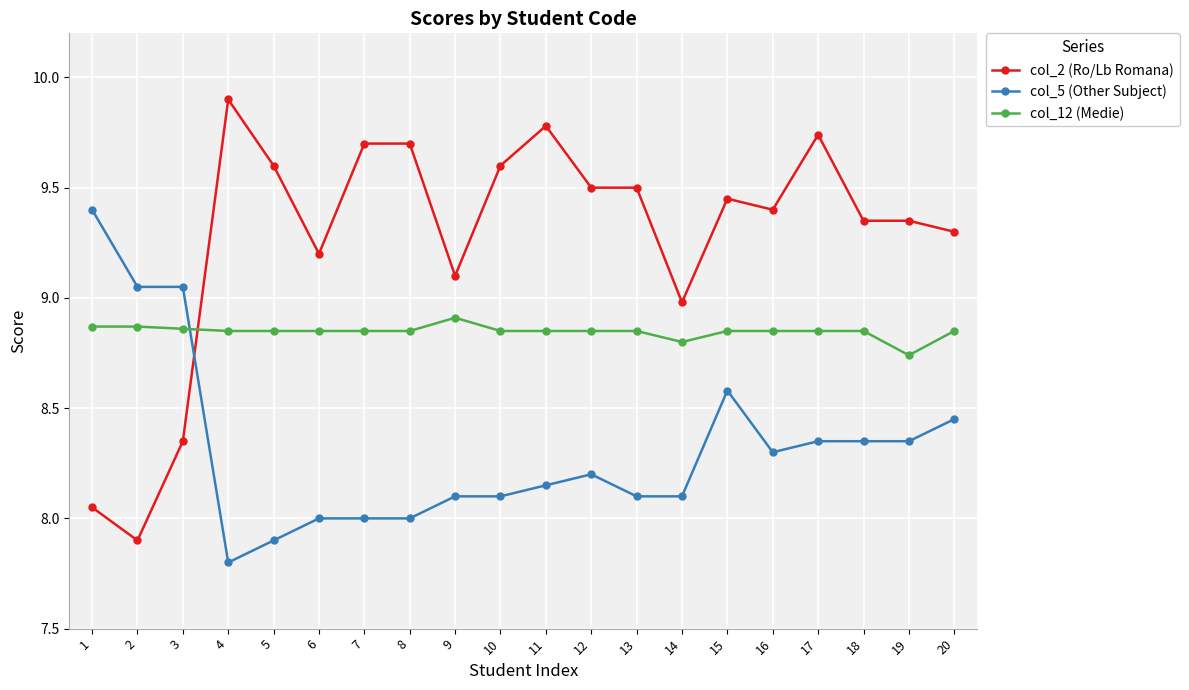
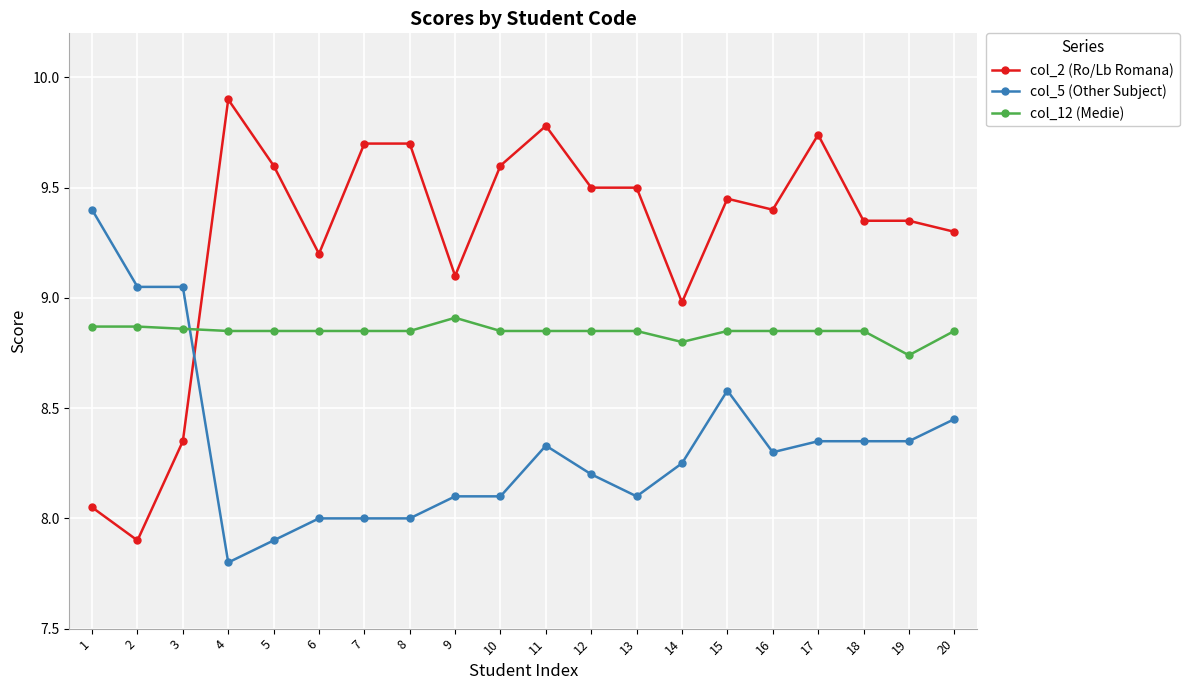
  {
    "col_2 (Ro/Lb Romana)": {
      "1": 8.05,
      "2": 7.90,
      "3": 8.35,
      "4": 9.90,
      "5": 9.60,
      "6": 9.20,
      "7": 9.70,
      "8": 9.70,
      "9": 9.10,
      "10": 9.60,
      "11": 9.78,
      "12": 9.50,
      "13": 9.50,
      "14": 8.98,
      "15": 9.45,
      "16": 9.40,
      "17": 9.74,
      "18": 9.35,
      "19": 9.35,
      "20": 9.30
    },
    "col_5 (Other Subject)": {
      "1": 9.40,
      "2": 9.05,
      "3": 9.05,
      "4": 7.80,
      "5": 7.90,
      "6": 8.00,
      "7": 8.00,
      "8": 8.00,
      "9": 8.10,
      "10": 8.10,
-     "11": 8.15,
+     "11": 8.33,
      "12": 8.20,
      "13": 8.10,
-     "14": 8.10,
+     "14": 8.25,
      "15": 8.58,
      "16": 8.30,
      "17": 8.35,
      "18": 8.35,
      "19": 8.35,
      "20": 8.45
    },
    "col_12 (Medie)": {
      "1": 8.87,
      "2": 8.87,
      "3": 8.86,
      "4": 8.85,
      "5": 8.85,
      "6": 8.85,
      "7": 8.85,
      "8": 8.85,
      "9": 8.91,
      "10": 8.85,
      "11": 8.85,
      "12": 8.85,
      "13": 8.85,
      "14": 8.80,
      "15": 8.85,
      "16": 8.85,
      "17": 8.85,
      "18": 8.85,
      "19": 8.74,
      "20": 8.85
    }
  }
